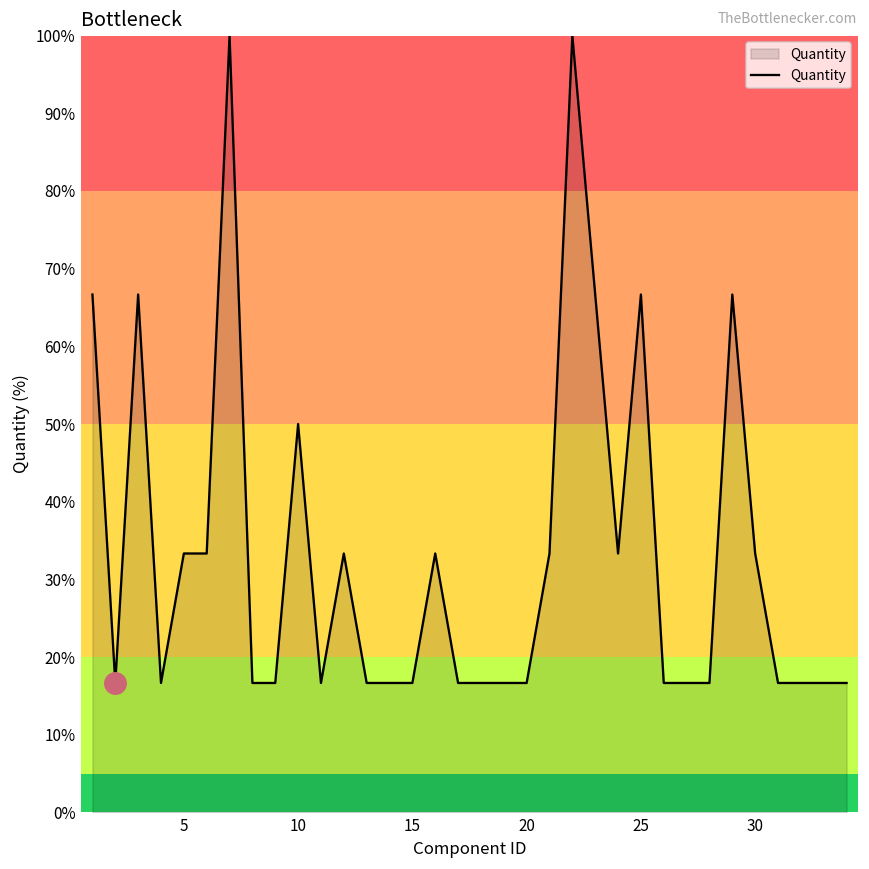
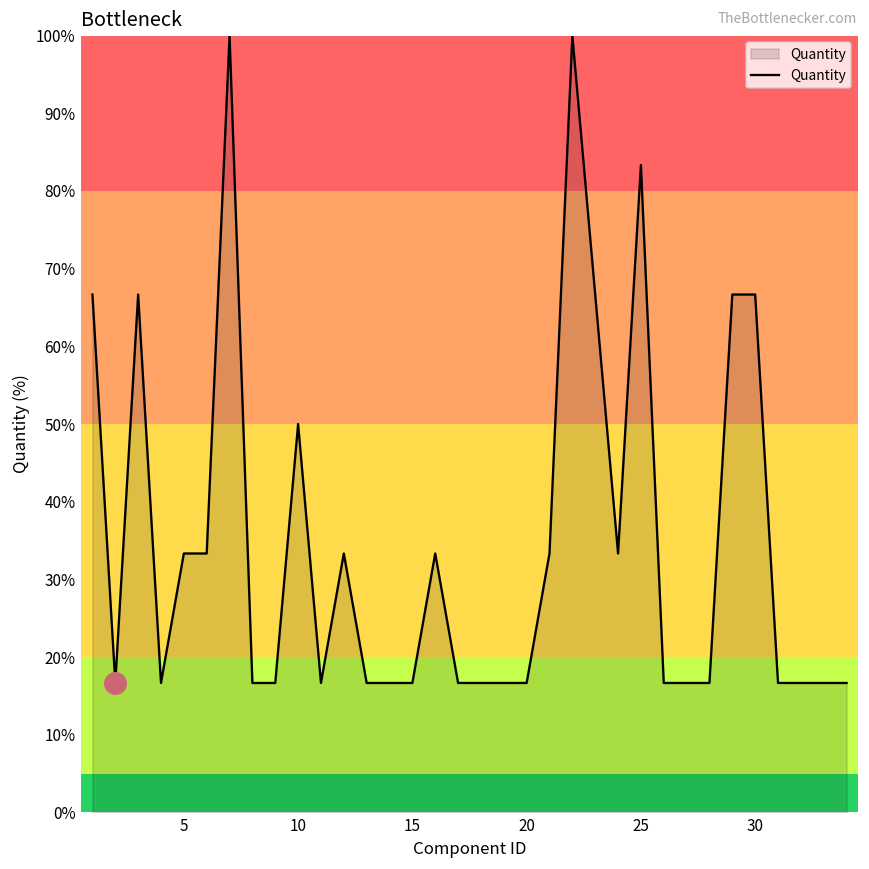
  {
    "Quantity": {
      "5": "33%",
      "10": "50%",
      "15": "17%",
      "20": "17%",
-     "25": "67%",
-     "30": "33%"
+     "25": "83%",
+     "30": "67%"
    }
  }
